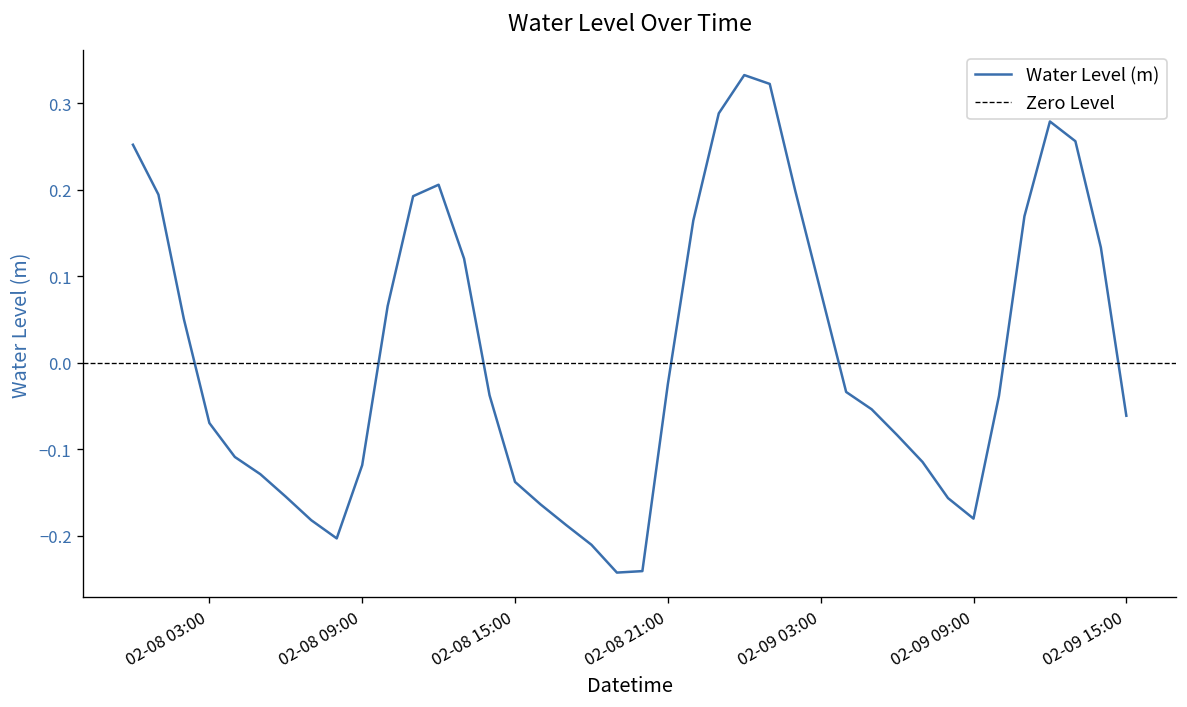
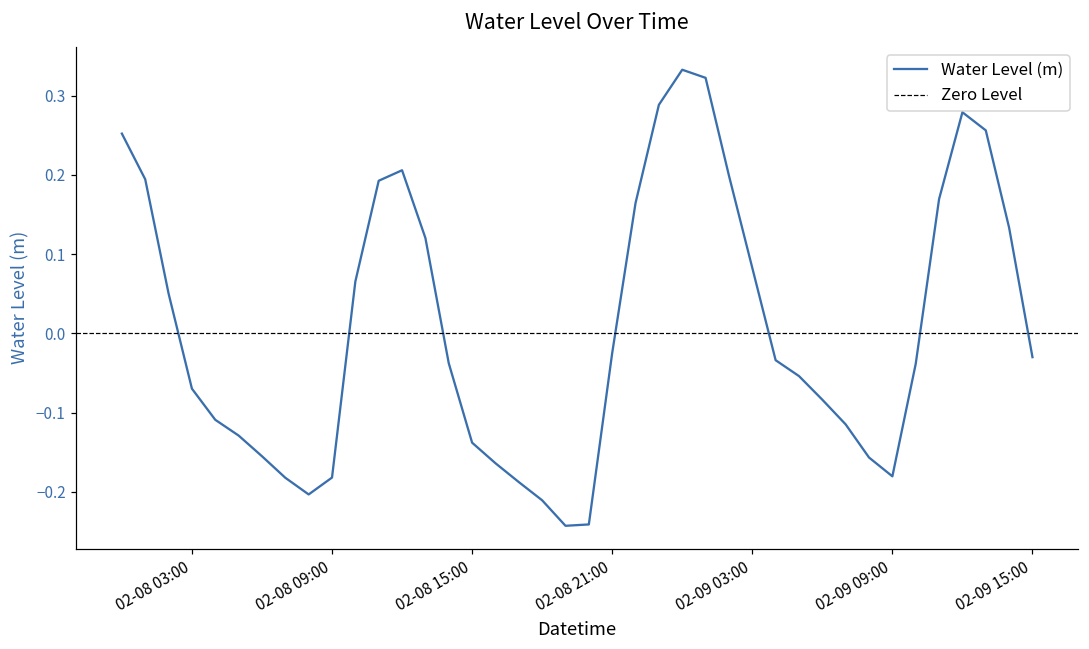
  {
    "02-08 03:00": -0.07,
-   "02-08 09:00": -0.12,
+   "02-08 09:00": -0.18,
    "02-08 15:00": -0.14,
    "02-08 21:00": -0.02,
    "02-09 03:00": 0.08,
    "02-09 09:00": -0.18,
-   "02-09 15:00": -0.06
+   "02-09 15:00": -0.03
  }
